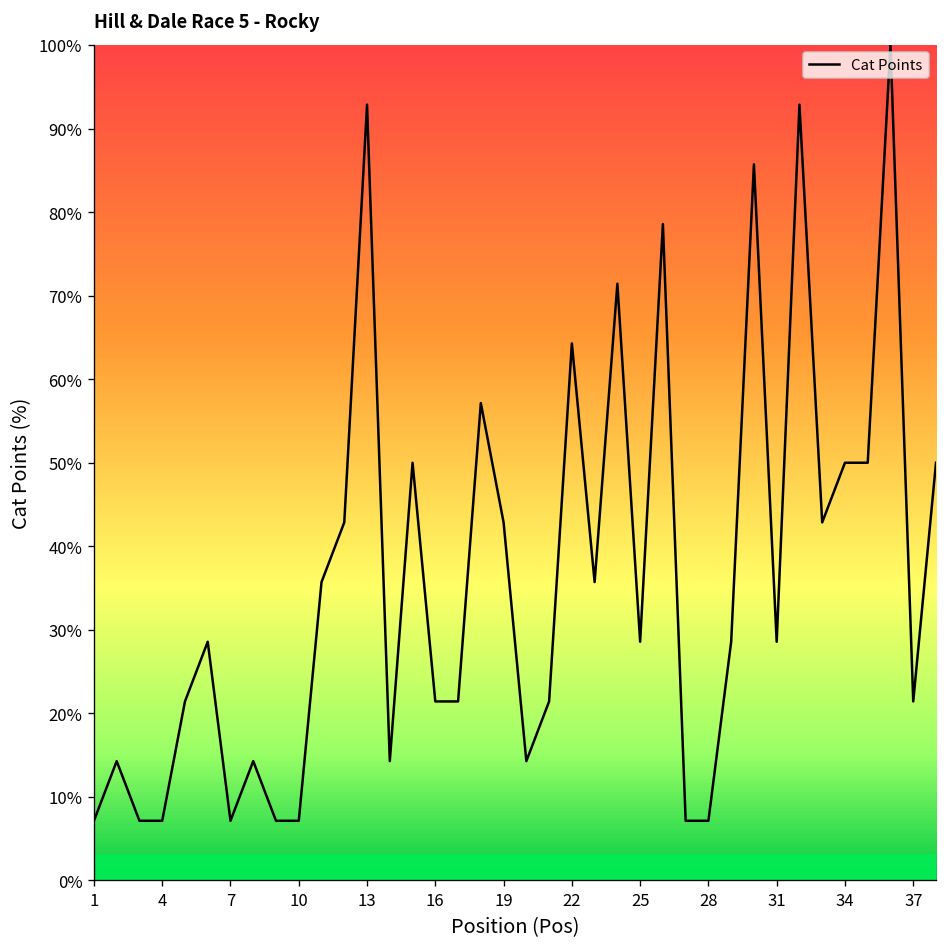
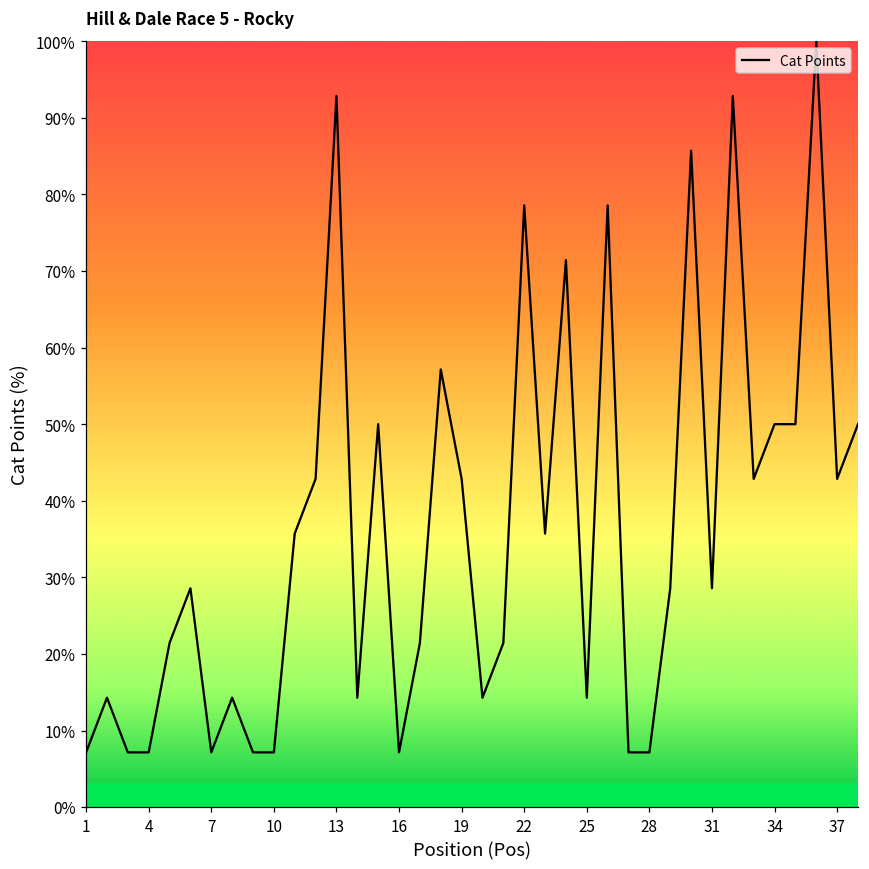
  {
    "1": "7%",
    "4": "7%",
    "7": "7%",
    "10": "7%",
    "13": "93%",
-   "16": "21%",
+   "16": "7%",
    "19": "43%",
-   "22": "64%",
-   "25": "29%",
+   "22": "79%",
+   "25": "14%",
    "28": "7%",
    "31": "29%",
    "34": "50%",
-   "37": "21%"
+   "37": "43%"
  }
